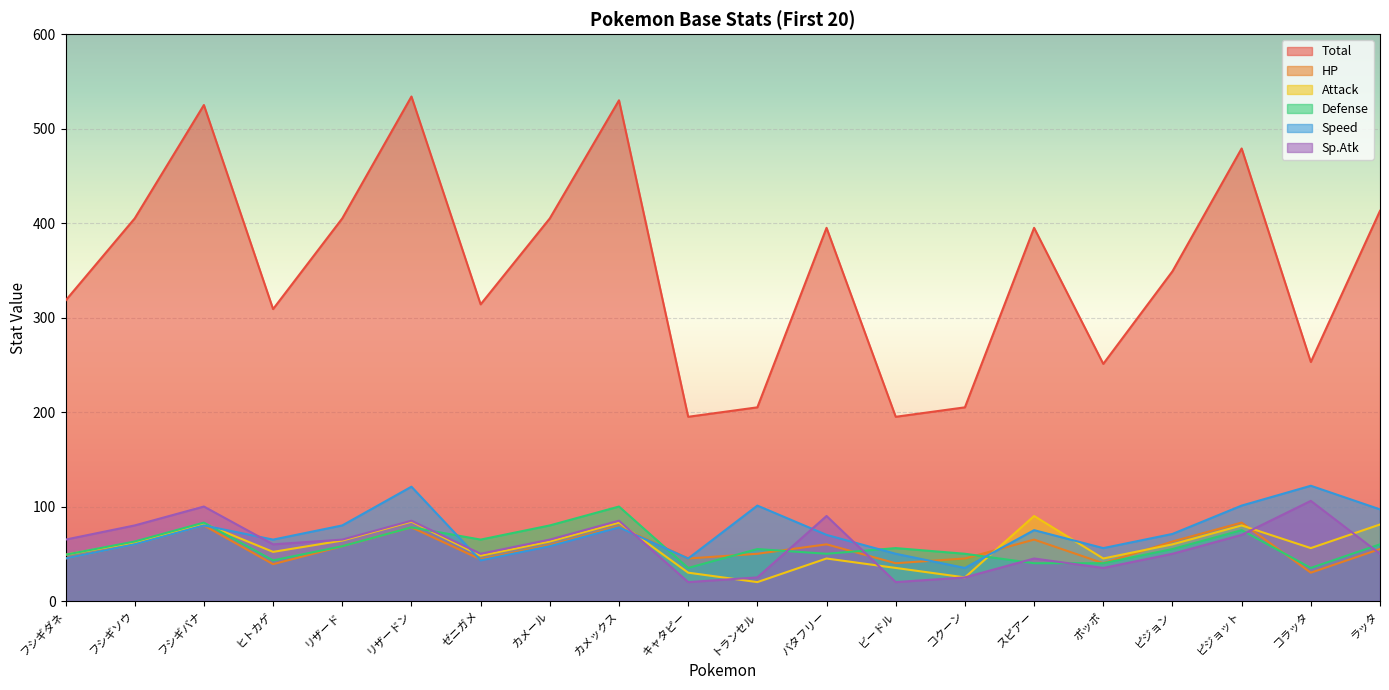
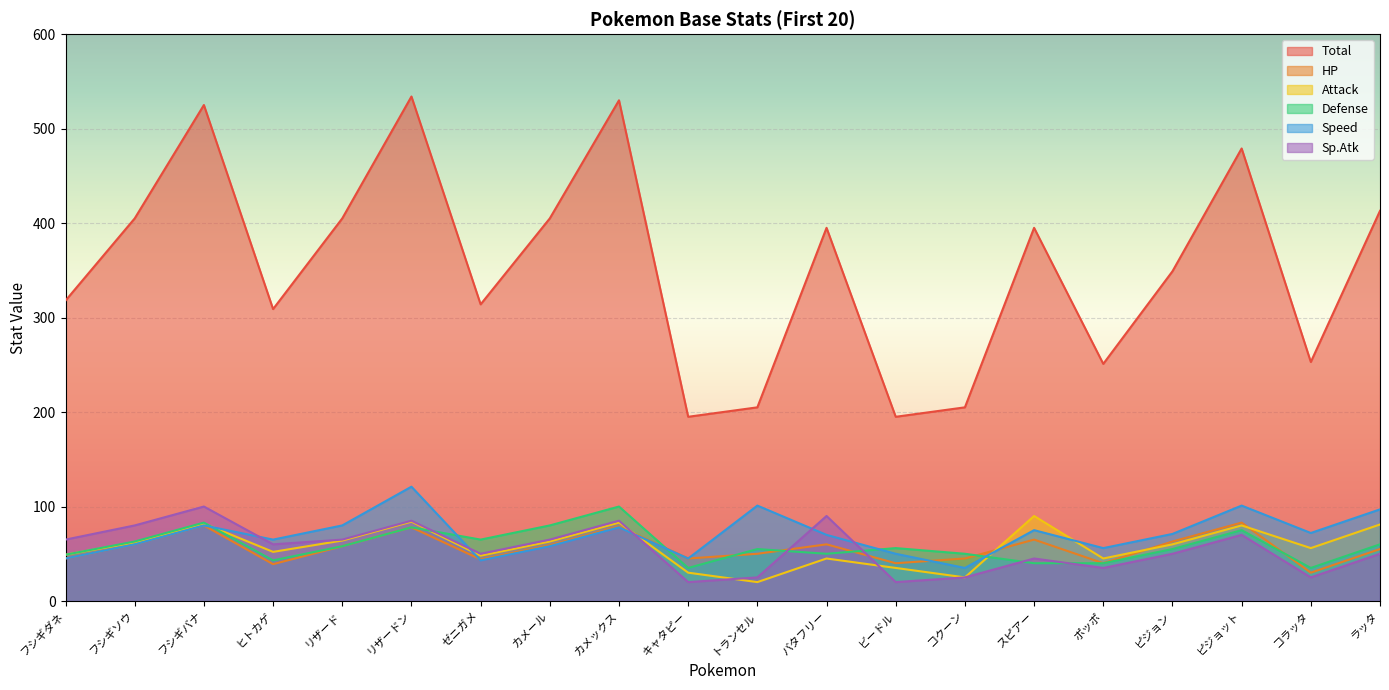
  {
    "Defense": {
      "ヒトカゲ": 40,
      "ゼニガメ": 70,
      "カメール": 80,
      "カメックス": 100,
      "キャタピー": 40,
      "トランセル": 60,
      "バタフリー": 50,
      "ビードル": 60,
      "コクーン": 50,
      "スピアー": 40,
      "ピジョン": 60,
      "ピジョット": 80,
      "コラッタ": 40,
      "ラッタ": 60
    },
    "Speed": {
      "ヒトカゲ": 70,
      "リザード": 80,
      "リザードン": 120,
      "トランセル": 100,
      "バタフリー": 70,
      "ビードル": 50,
      "コクーン": 40,
      "スピアー": 80,
      "ポッポ": 60,
      "ピジョン": 70,
      "ピジョット": 100,
-     "コラッタ": 120,
+     "コラッタ": 70,
      "ラッタ": 100
    },
    "Sp.Atk": {
      "フシギダネ": 70,
      "フシギソウ": 80,
      "フシギバナ": 100,
      "ヒトカゲ": 60,
      "キャタピー": 20,
      "トランセル": 30,
      "バタフリー": 90,
      "ビードル": 20,
      "スピアー": 50,
      "ポッポ": 40,
      "ピジョン": 50,
      "ピジョット": 70,
-     "コラッタ": 110,
+     "コラッタ": 30,
      "ラッタ": 50
    }
  }
